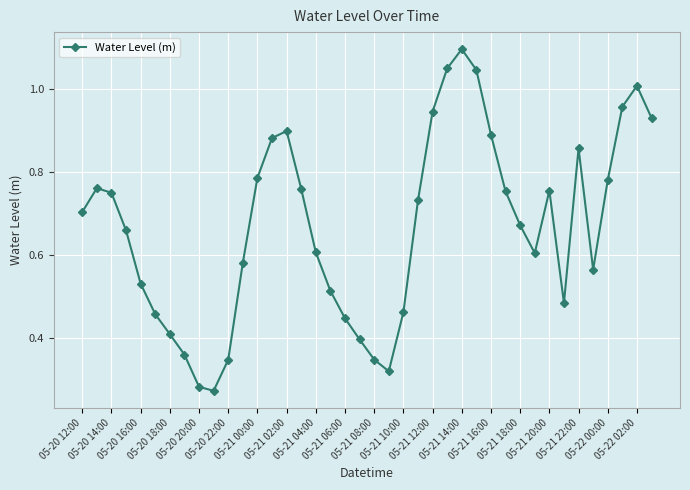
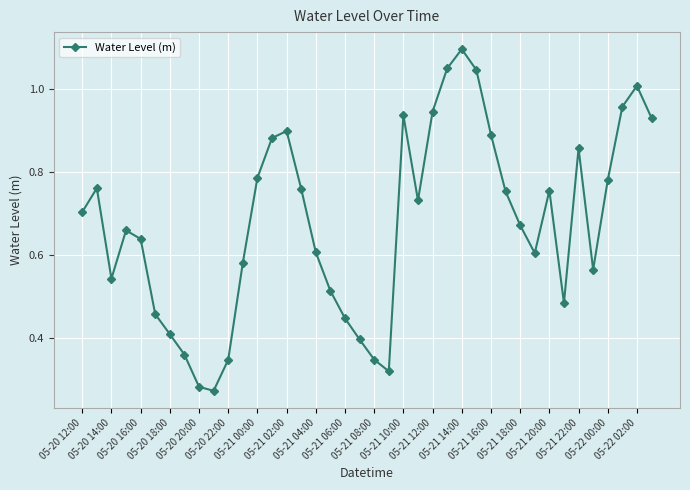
  {
    "05-20 12:00": 0.70,
-   "05-20 14:00": 0.75,
-   "05-20 16:00": 0.53,
+   "05-20 14:00": 0.54,
+   "05-20 16:00": 0.64,
    "05-20 18:00": 0.41,
    "05-20 20:00": 0.28,
    "05-20 22:00": 0.35,
    "05-21 00:00": 0.79,
    "05-21 02:00": 0.90,
    "05-21 04:00": 0.61,
    "05-21 06:00": 0.45,
    "05-21 08:00": 0.35,
-   "05-21 10:00": 0.46,
+   "05-21 10:00": 0.94,
    "05-21 12:00": 0.95,
    "05-21 14:00": 1.10,
    "05-21 16:00": 0.89,
    "05-21 18:00": 0.67,
    "05-21 20:00": 0.76,
    "05-21 22:00": 0.86,
    "05-22 00:00": 0.78,
    "05-22 02:00": 1.01
  }
